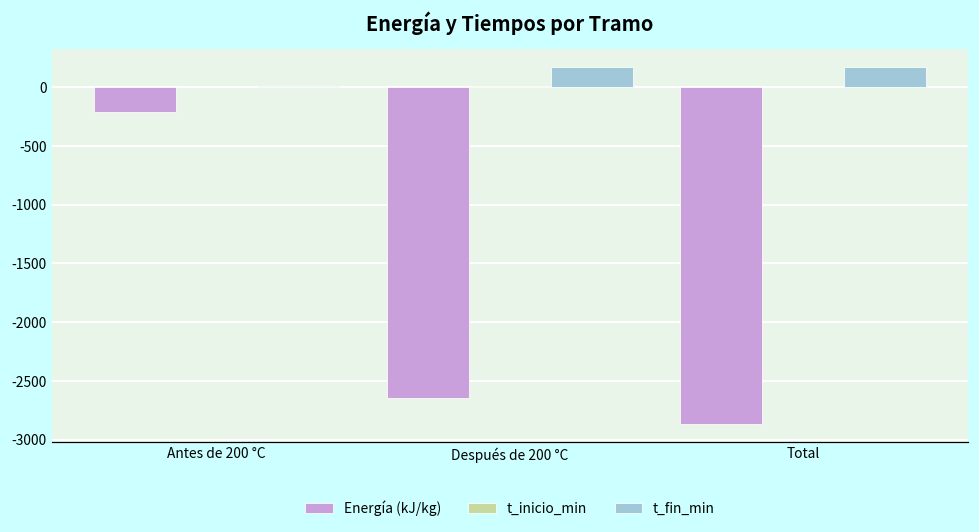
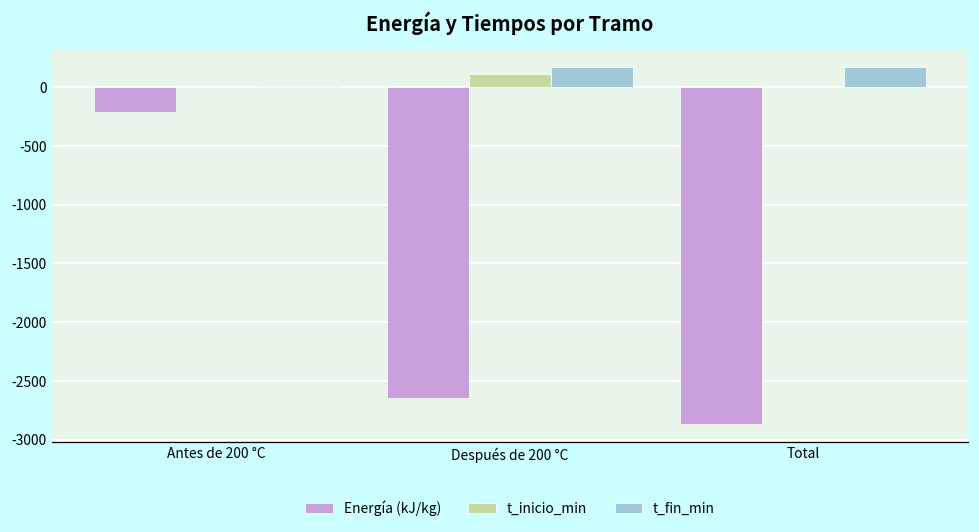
  {
    "t_inicio_min": {
      "Antes de 200 °C": 0,
-     "Después de 200 °C": 10,
+     "Después de 200 °C": 110,
      "Total": 0
    }
  }
